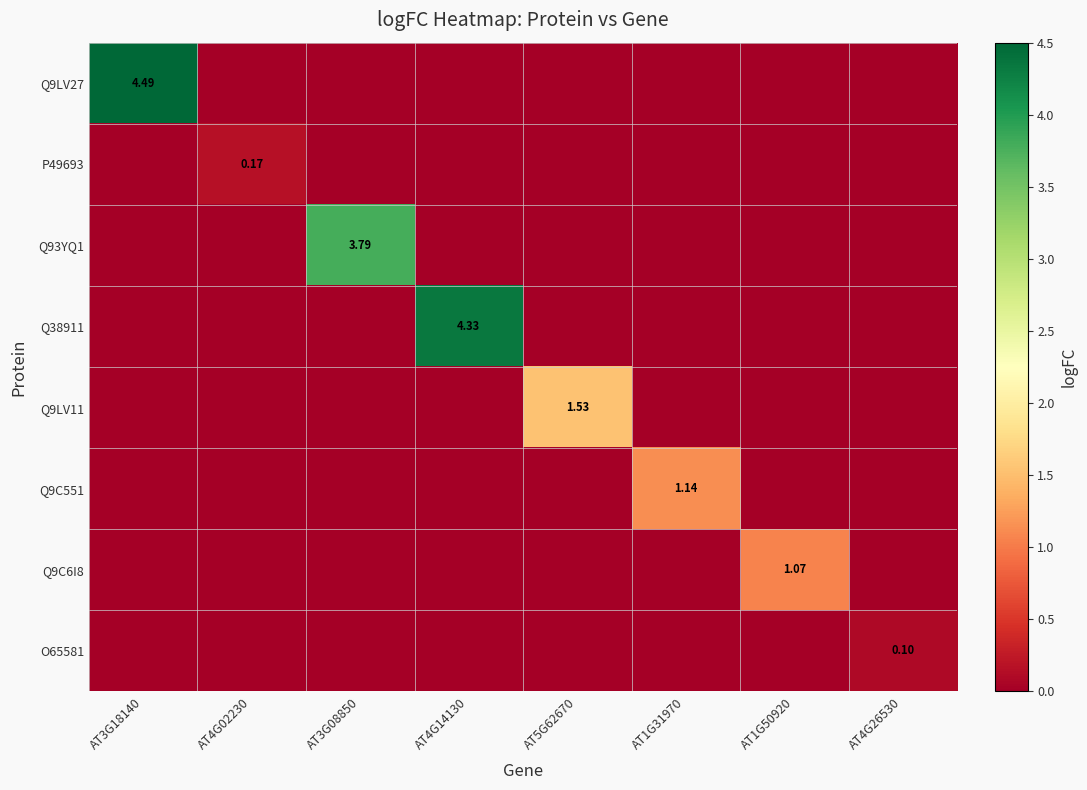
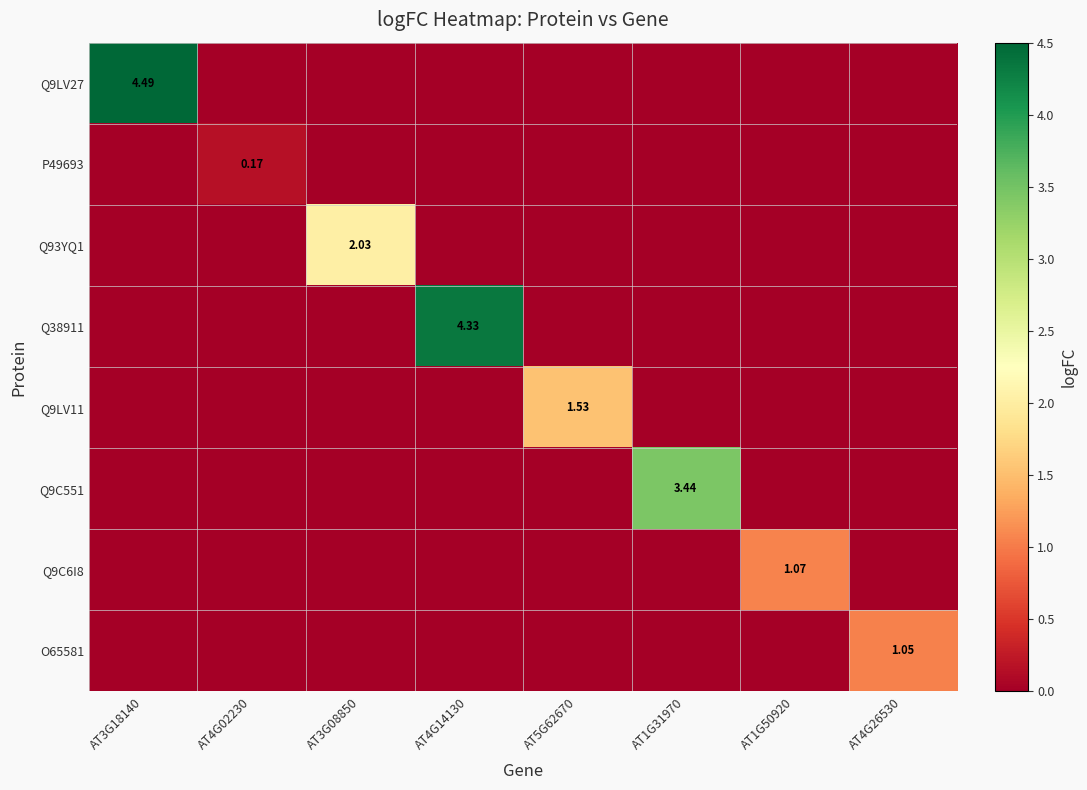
  {
    "Q9LV27": {
      "AT3G18140": 4.49
    },
    "P49693": {
      "AT4G02230": 0.17
    },
    "Q93YQ1": {
-     "AT3G08850": 3.79
+     "AT3G08850": 2.03
    },
    "Q38911": {
      "AT4G14130": 4.33
    },
    "Q9LV11": {
      "AT5G62670": 1.53
    },
    "Q9C551": {
-     "AT1G31970": 1.14
+     "AT1G31970": 3.44
    },
    "Q9C6I8": {
      "AT1G50920": 1.07
    },
    "O65581": {
-     "AT4G26530": 0.10
+     "AT4G26530": 1.05
    }
  }
